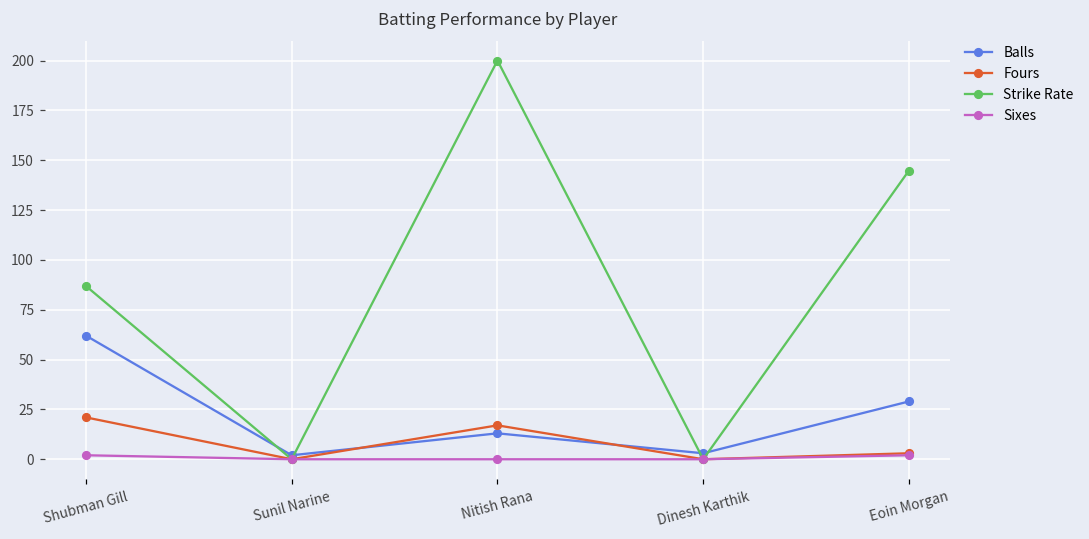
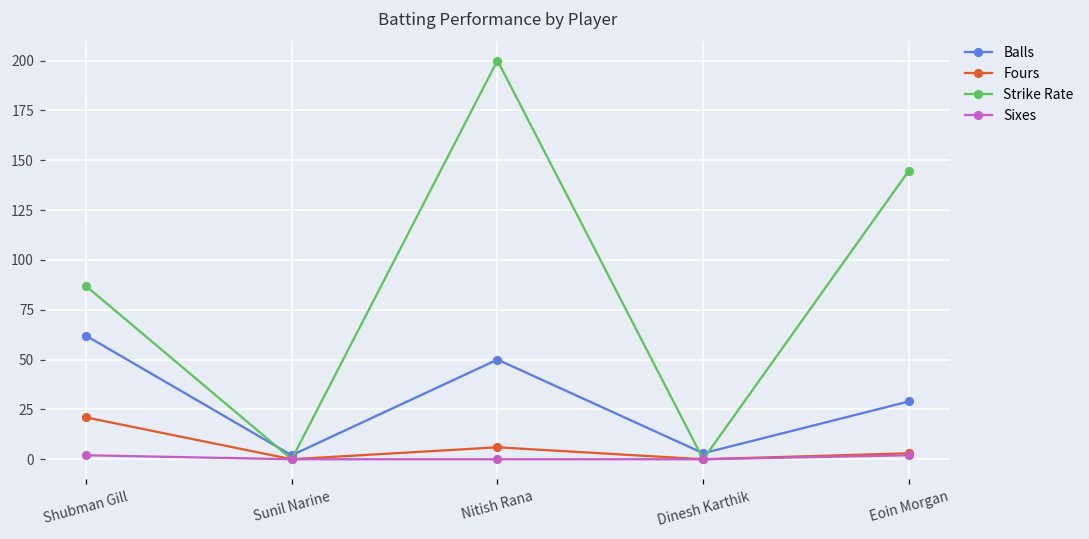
  {
    "Balls": {
      "Shubman Gill": 62,
      "Sunil Narine": 2,
-     "Nitish Rana": 13,
+     "Nitish Rana": 50,
      "Dinesh Karthik": 3,
      "Eoin Morgan": 29
    },
    "Fours": {
      "Shubman Gill": 21,
-     "Nitish Rana": 17
+     "Nitish Rana": 6
    },
    "Strike Rate": {
      "Shubman Gill": 87,
      "Nitish Rana": 200,
      "Eoin Morgan": 145
    },
    "Sixes": {
      "Shubman Gill": 2,
      "Nitish Rana": 0
    }
  }
